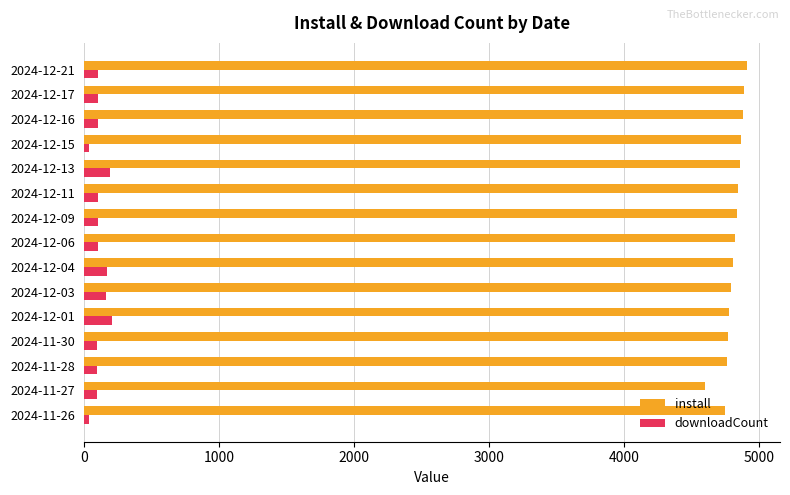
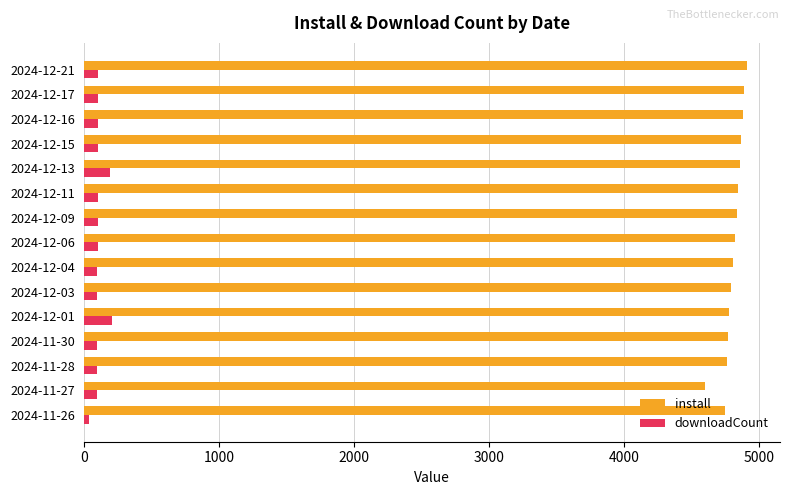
  {
    "install": {
      "2024-12-21": 4910,
      "2024-12-17": 4890,
      "2024-12-16": 4880,
      "2024-12-15": 4870,
      "2024-12-13": 4860,
      "2024-12-11": 4850,
      "2024-12-09": 4840,
      "2024-12-06": 4820,
      "2024-12-04": 4810,
      "2024-12-03": 4790,
      "2024-12-01": 4780,
      "2024-11-30": 4770,
      "2024-11-28": 4760,
      "2024-11-27": 4600,
      "2024-11-26": 4750
    },
    "downloadCount": {
      "2024-12-21": 100,
      "2024-12-17": 100,
      "2024-12-16": 100,
-     "2024-12-15": 40,
+     "2024-12-15": 100,
      "2024-12-13": 190,
      "2024-12-11": 100,
      "2024-12-09": 100,
      "2024-12-06": 100,
-     "2024-12-04": 160,
-     "2024-12-03": 160,
+     "2024-12-04": 100,
+     "2024-12-03": 100,
      "2024-12-01": 200,
      "2024-11-30": 100,
      "2024-11-28": 90,
      "2024-11-27": 90,
      "2024-11-26": 30
    }
  }
